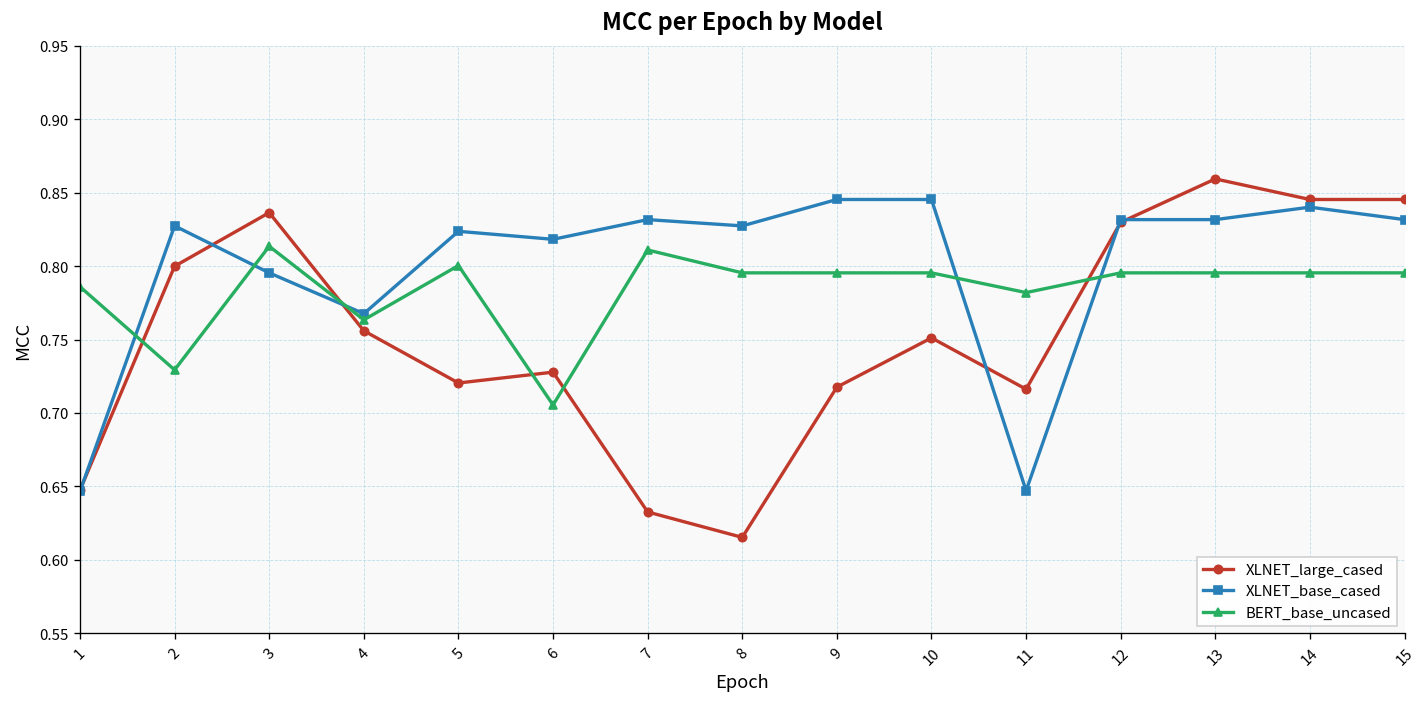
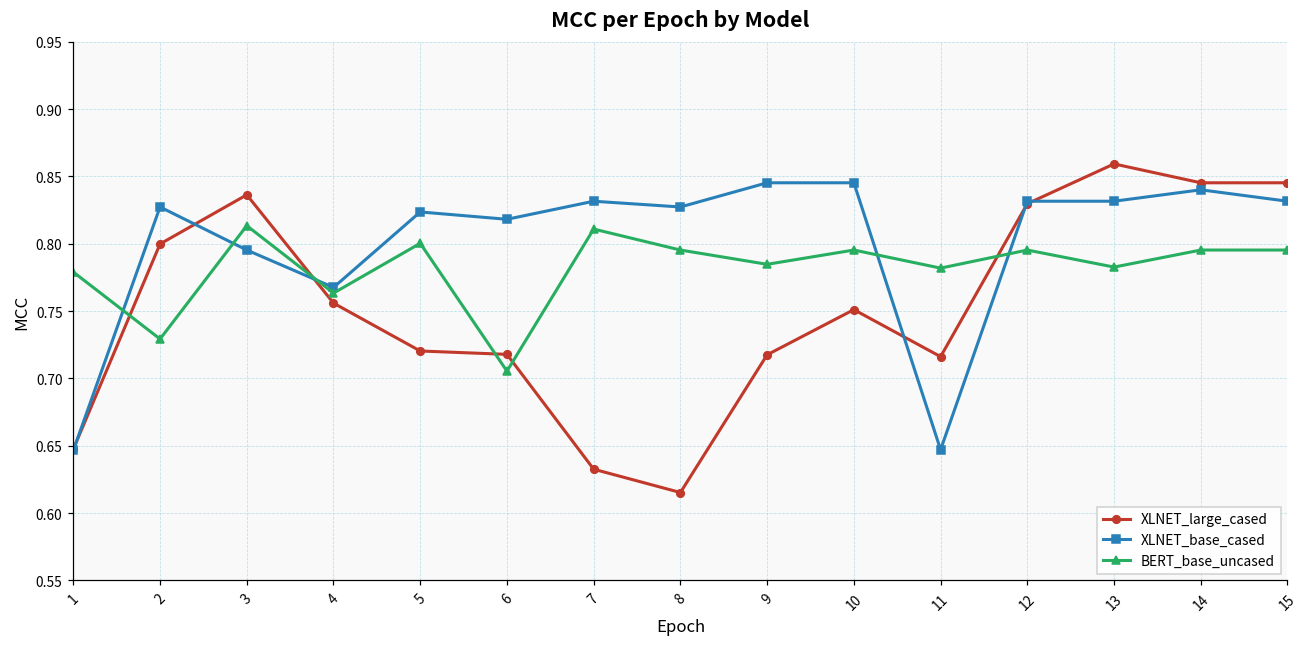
  {
    "XLNET_large_cased": {
      "2": 0.800,
      "3": 0.836,
      "4": 0.756,
      "5": 0.720,
-     "6": 0.728,
+     "6": 0.718,
      "7": 0.633,
      "8": 0.615,
      "9": 0.718,
      "10": 0.751,
      "11": 0.716,
      "13": 0.859,
      "14": 0.845,
      "15": 0.845
    },
    "XLNET_base_cased": {
      "2": 0.827,
      "3": 0.795,
      "4": 0.768,
      "5": 0.824,
      "6": 0.818,
      "7": 0.832,
      "8": 0.827,
      "9": 0.845,
      "10": 0.845,
      "11": 0.647,
      "13": 0.832,
      "14": 0.840,
      "15": 0.832
    },
    "BERT_base_uncased": {
-     "1": 0.786,
+     "1": 0.779,
      "2": 0.729,
      "3": 0.813,
      "4": 0.763,
      "5": 0.800,
      "6": 0.705,
      "7": 0.811,
      "8": 0.795,
-     "9": 0.795,
+     "9": 0.785,
      "10": 0.795,
      "11": 0.782,
      "12": 0.795,
-     "13": 0.795,
+     "13": 0.783,
      "14": 0.795,
      "15": 0.795
    }
  }
